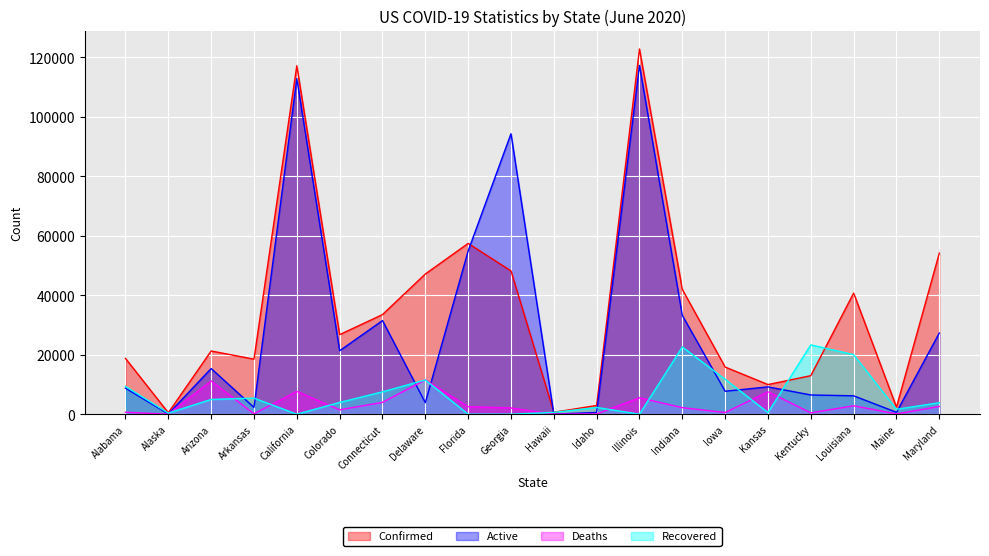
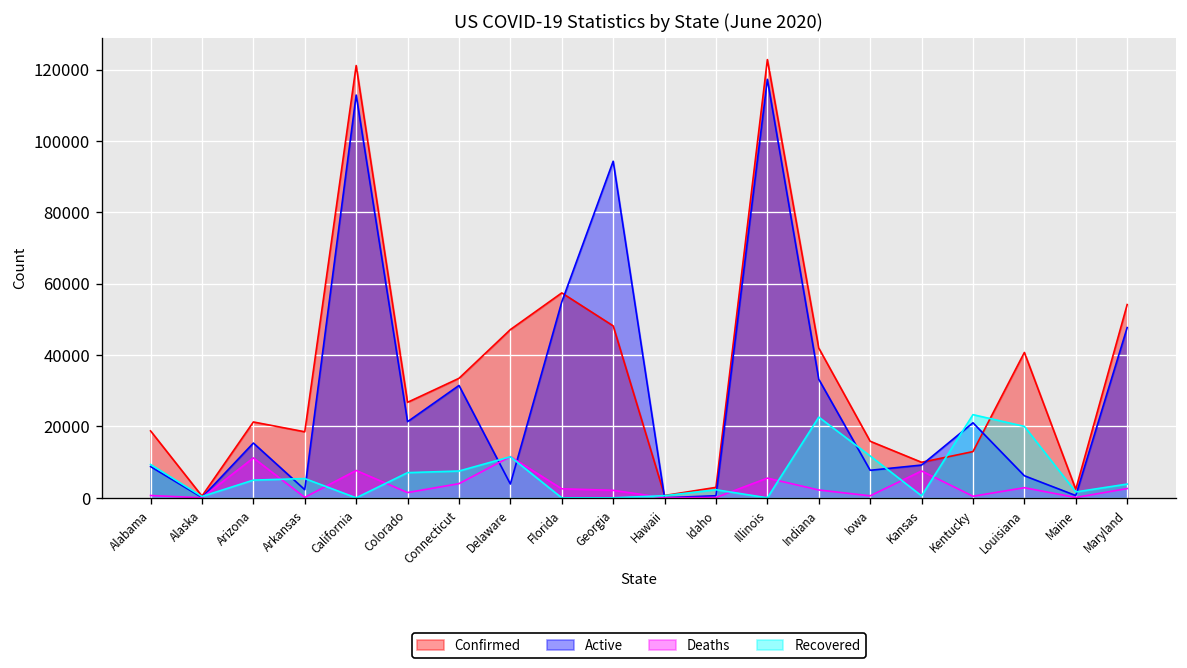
  {
    "Confirmed": {
      "Alabama": 19000,
      "Arizona": 21000,
      "Arkansas": 19000,
-     "California": 117000,
+     "California": 121000,
      "Colorado": 27000,
      "Connecticut": 34000,
      "Delaware": 47000,
      "Florida": 57000,
      "Georgia": 48000,
      "Illinois": 123000,
      "Indiana": 42000,
      "Iowa": 16000,
      "Kentucky": 13000,
      "Louisiana": 41000,
      "Maryland": 54000
    },
    "Active": {
      "Arizona": 15000,
      "Arkansas": 2000,
      "California": 113000,
      "Colorado": 21000,
      "Connecticut": 31000,
      "Delaware": 4000,
      "Florida": 55000,
      "Georgia": 94000,
      "Illinois": 117000,
      "Indiana": 33000,
      "Iowa": 8000,
-     "Kentucky": 6000,
+     "Kentucky": 21000,
      "Louisiana": 6000,
-     "Maryland": 27000
+     "Maryland": 48000
    },
    "Deaths": {
      "Alabama": 1000,
      "Arizona": 11000,
      "Arkansas": 0,
      "California": 8000,
      "Colorado": 1000,
      "Connecticut": 4000,
      "Florida": 3000,
      "Georgia": 2000,
      "Illinois": 6000,
      "Indiana": 2000,
      "Iowa": 1000,
      "Kansas": 8000,
      "Kentucky": 0,
      "Louisiana": 3000,
      "Maryland": 3000
    },
    "Recovered": {
      "Arizona": 5000,
      "Arkansas": 5000,
      "California": 0,
-     "Colorado": 4000,
+     "Colorado": 7000,
      "Connecticut": 8000,
      "Florida": 0,
      "Georgia": 0,
      "Illinois": 0,
      "Indiana": 23000,
      "Iowa": 12000,
      "Kansas": 1000,
      "Kentucky": 23000,
      "Louisiana": 20000,
      "Maryland": 4000
    }
  }
